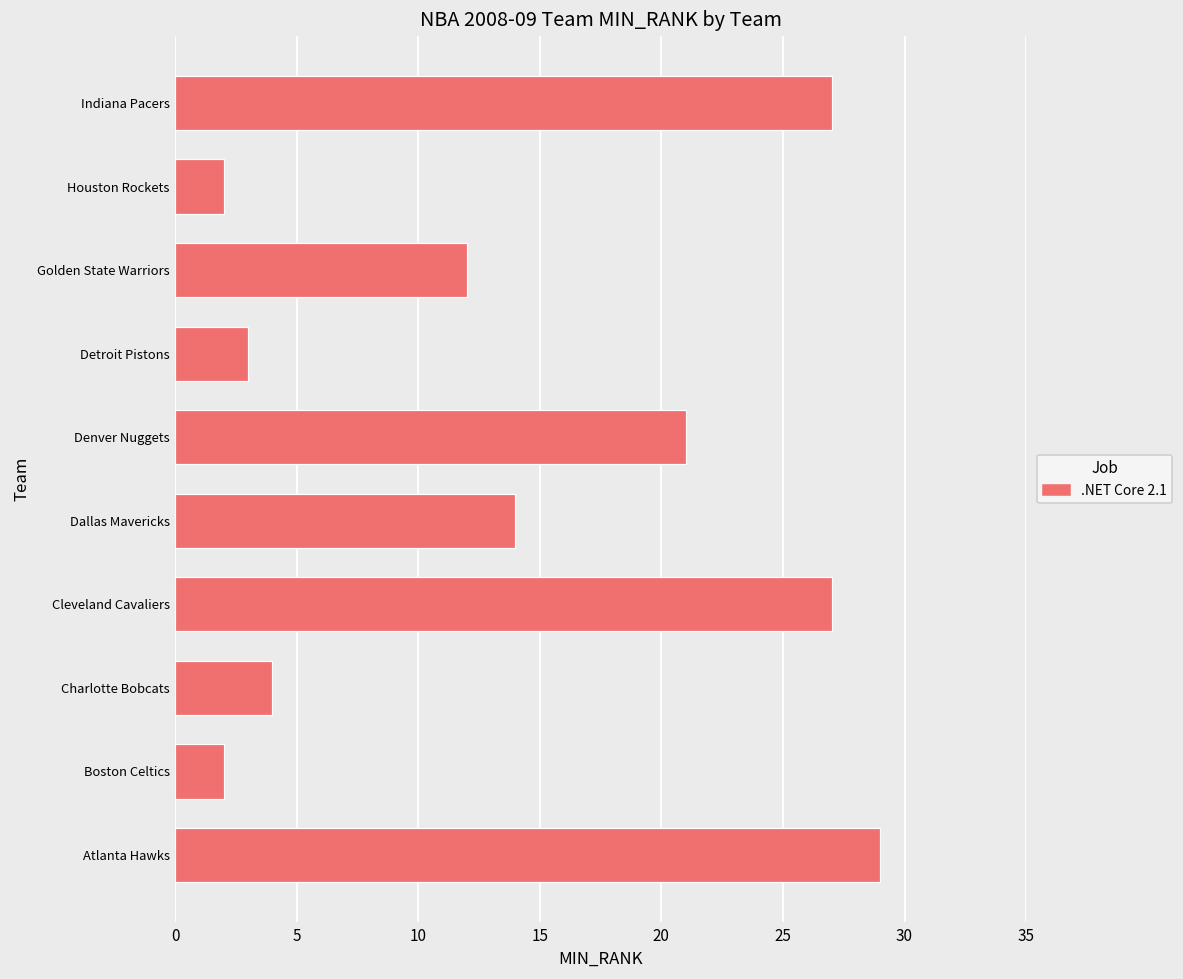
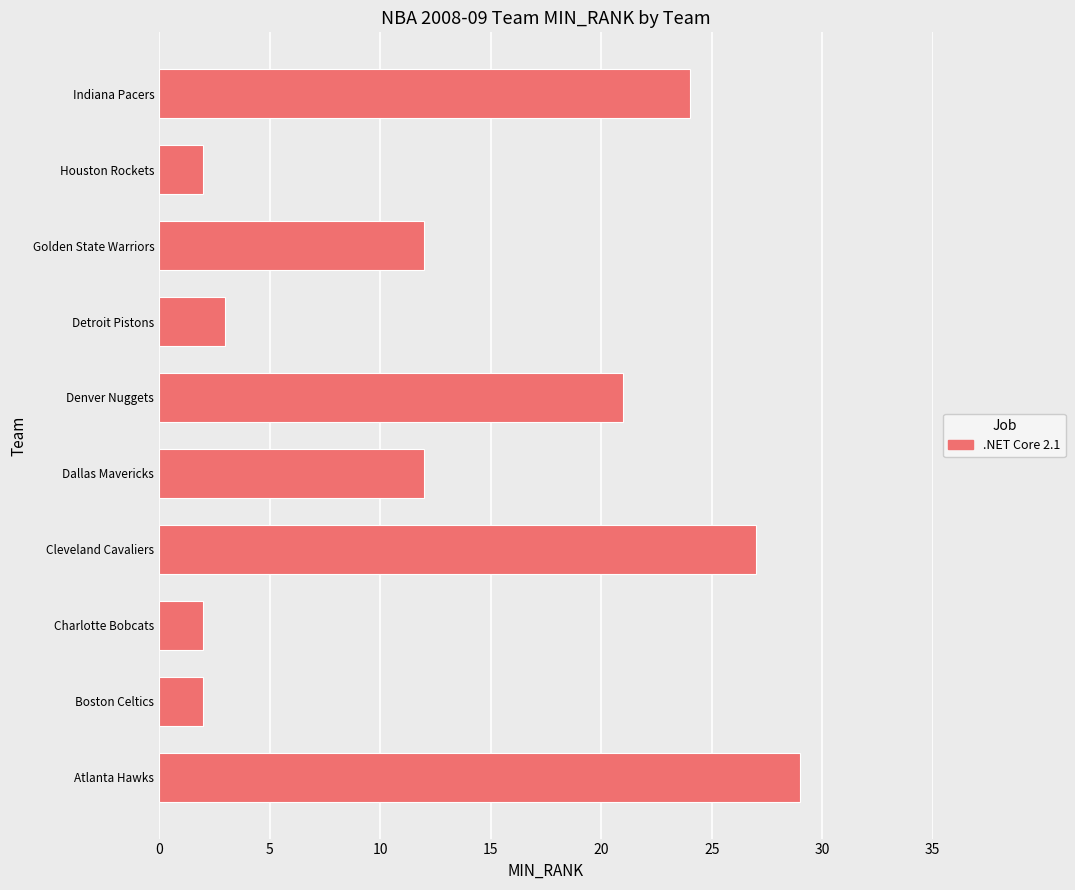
  {
-   "Indiana Pacers": 27,
+   "Indiana Pacers": 24,
    "Houston Rockets": 2,
    "Golden State Warriors": 12,
    "Detroit Pistons": 3,
    "Denver Nuggets": 21,
-   "Dallas Mavericks": 14,
+   "Dallas Mavericks": 12,
    "Cleveland Cavaliers": 27,
-   "Charlotte Bobcats": 4,
+   "Charlotte Bobcats": 2,
    "Boston Celtics": 2,
    "Atlanta Hawks": 29
  }
